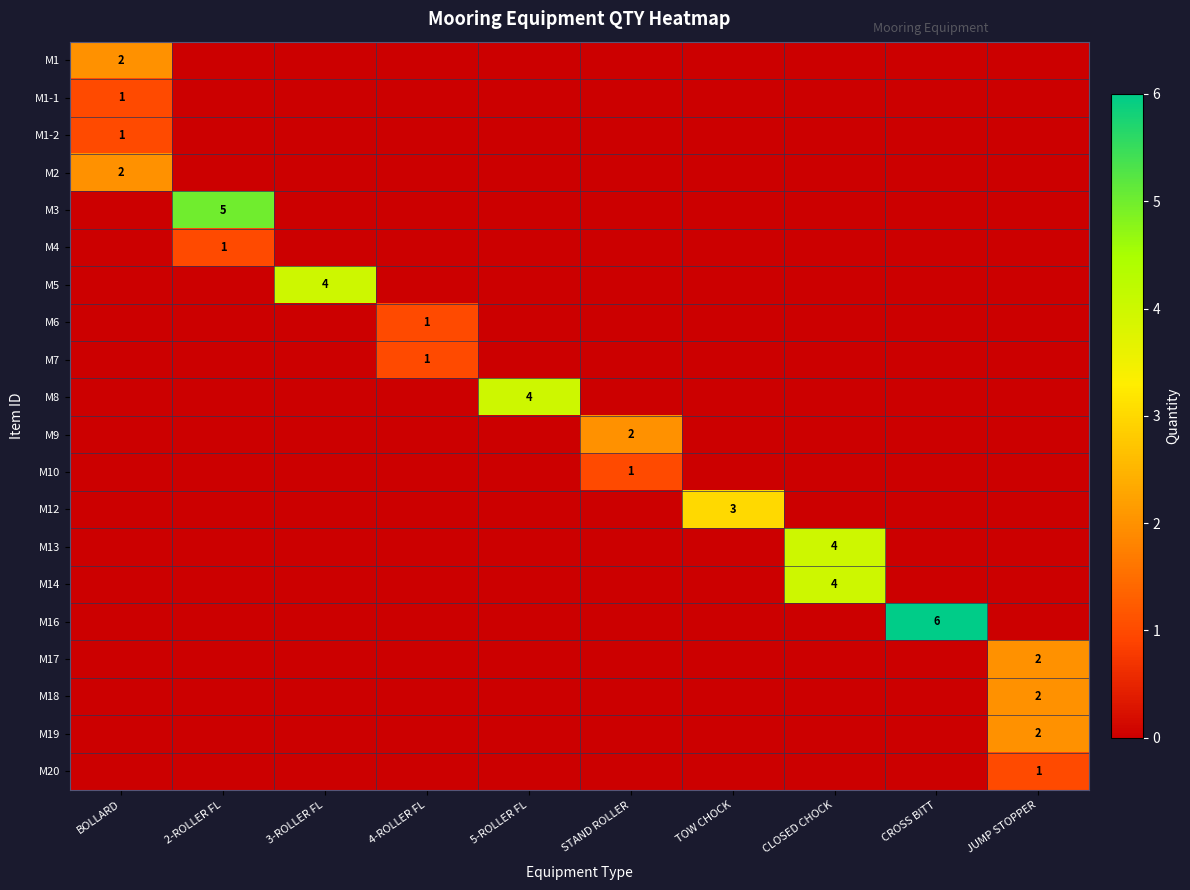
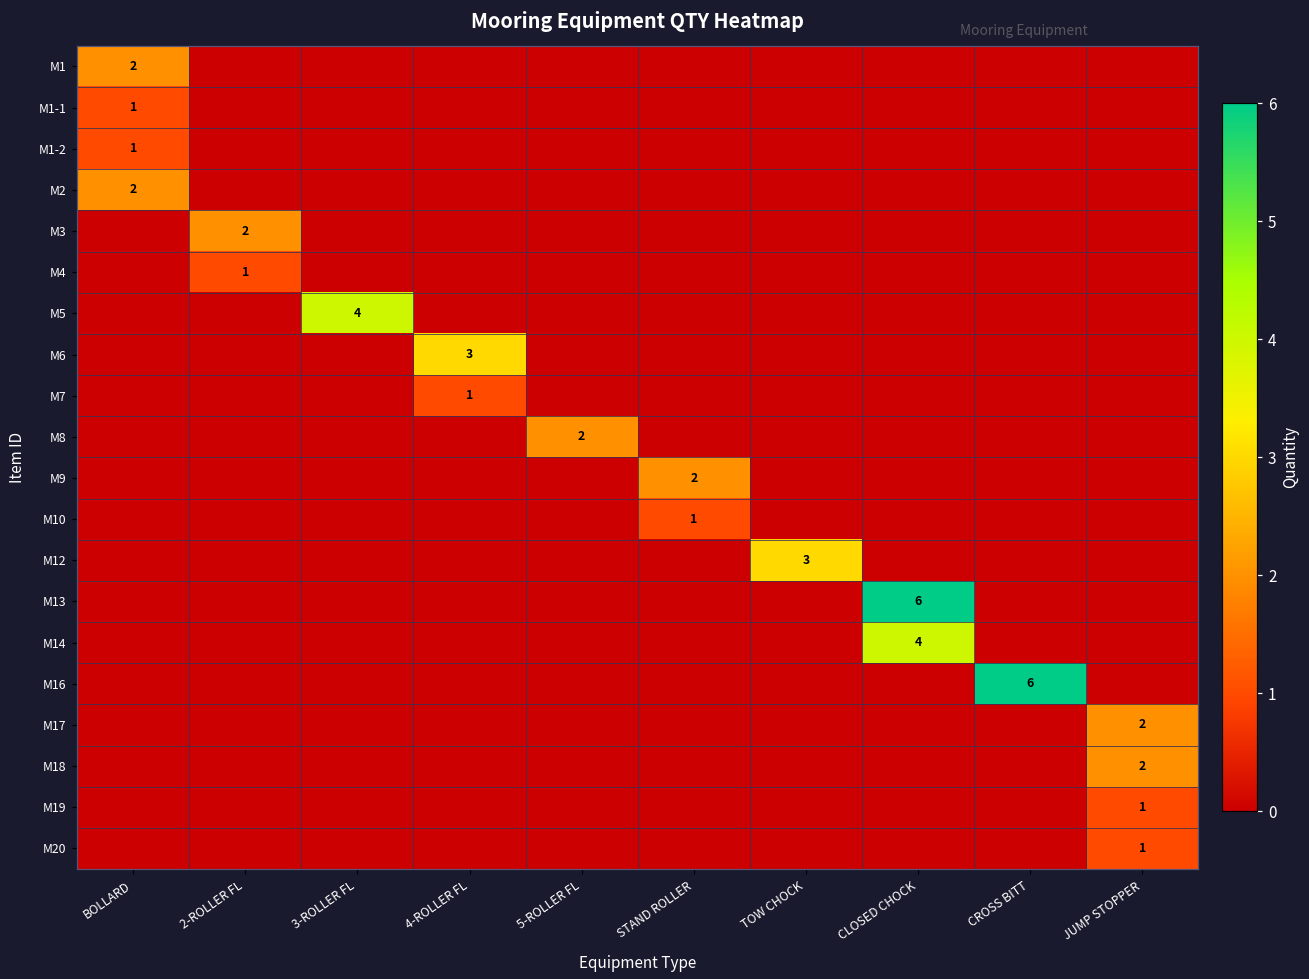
  {
    "M1": {
      "BOLLARD": 2
    },
    "M1-1": {
      "BOLLARD": 1
    },
    "M1-2": {
      "BOLLARD": 1
    },
    "M2": {
      "BOLLARD": 2
    },
    "M3": {
-     "2-ROLLER FL": 5
+     "2-ROLLER FL": 2
    },
    "M4": {
      "2-ROLLER FL": 1
    },
    "M5": {
      "3-ROLLER FL": 4
    },
    "M6": {
-     "4-ROLLER FL": 1
+     "4-ROLLER FL": 3
    },
    "M7": {
      "4-ROLLER FL": 1
    },
    "M8": {
-     "5-ROLLER FL": 4
+     "5-ROLLER FL": 2
    },
    "M9": {
      "STAND ROLLER": 2
    },
    "M10": {
      "STAND ROLLER": 1
    },
    "M12": {
      "TOW CHOCK": 3
    },
    "M13": {
-     "CLOSED CHOCK": 4
+     "CLOSED CHOCK": 6
    },
    "M14": {
      "CLOSED CHOCK": 4
    },
    "M16": {
      "CROSS BITT": 6
    },
    "M17": {
      "JUMP STOPPER": 2
    },
    "M18": {
      "JUMP STOPPER": 2
    },
    "M19": {
-     "JUMP STOPPER": 2
+     "JUMP STOPPER": 1
    },
    "M20": {
      "JUMP STOPPER": 1
    }
  }
